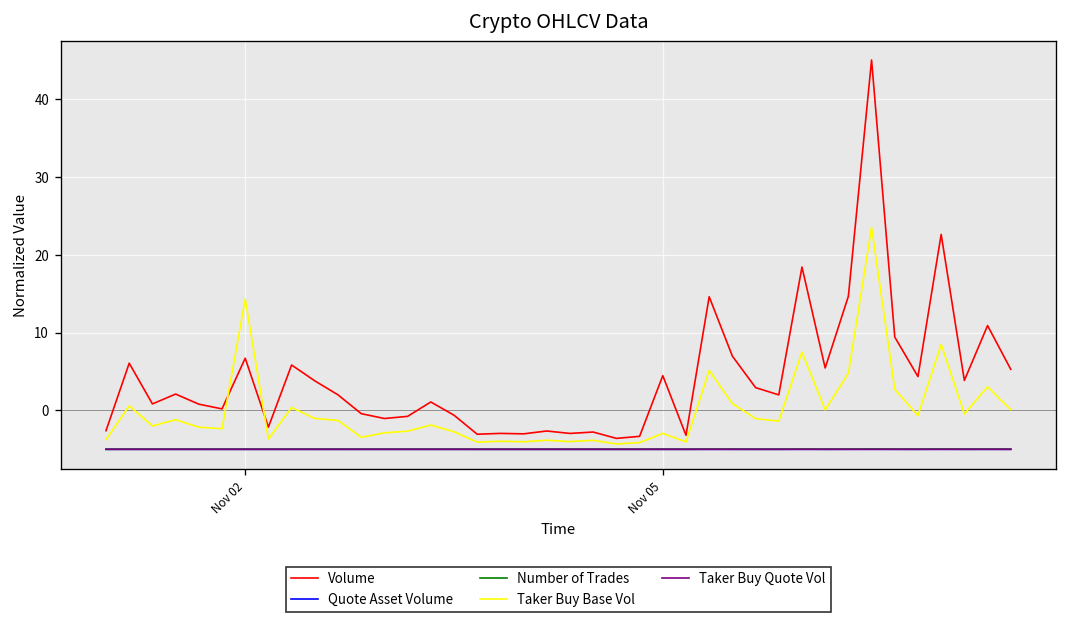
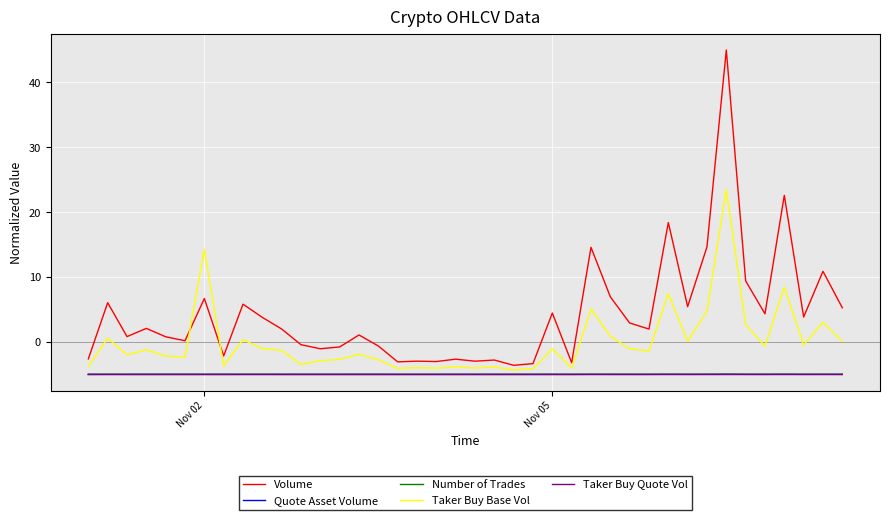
  {
    "Volume": {
      "Nov 02": 7,
      "Nov 05": 4
    },
    "Taker Buy Base Vol": {
      "Nov 02": 14,
-     "Nov 05": -3
+     "Nov 05": -1
    }
  }
